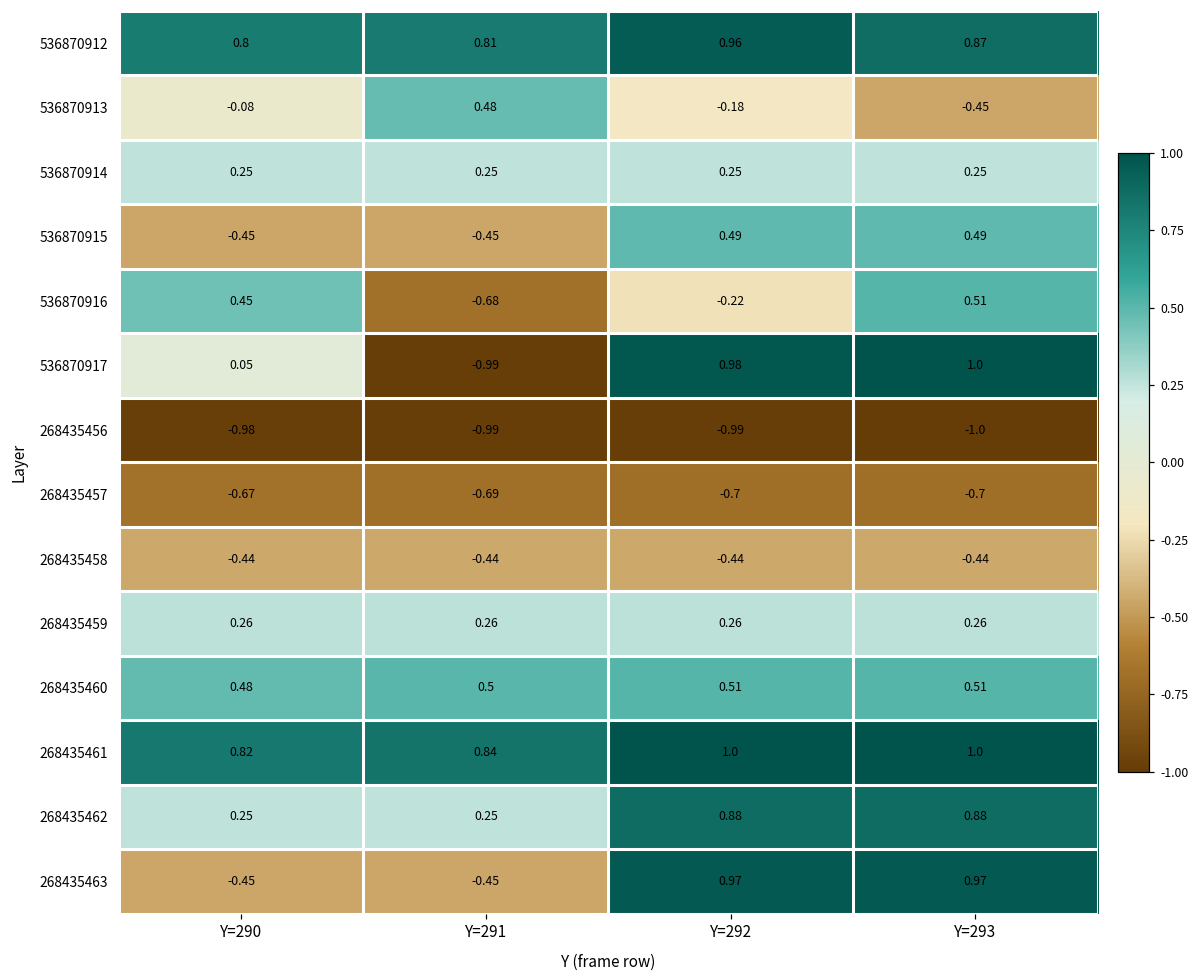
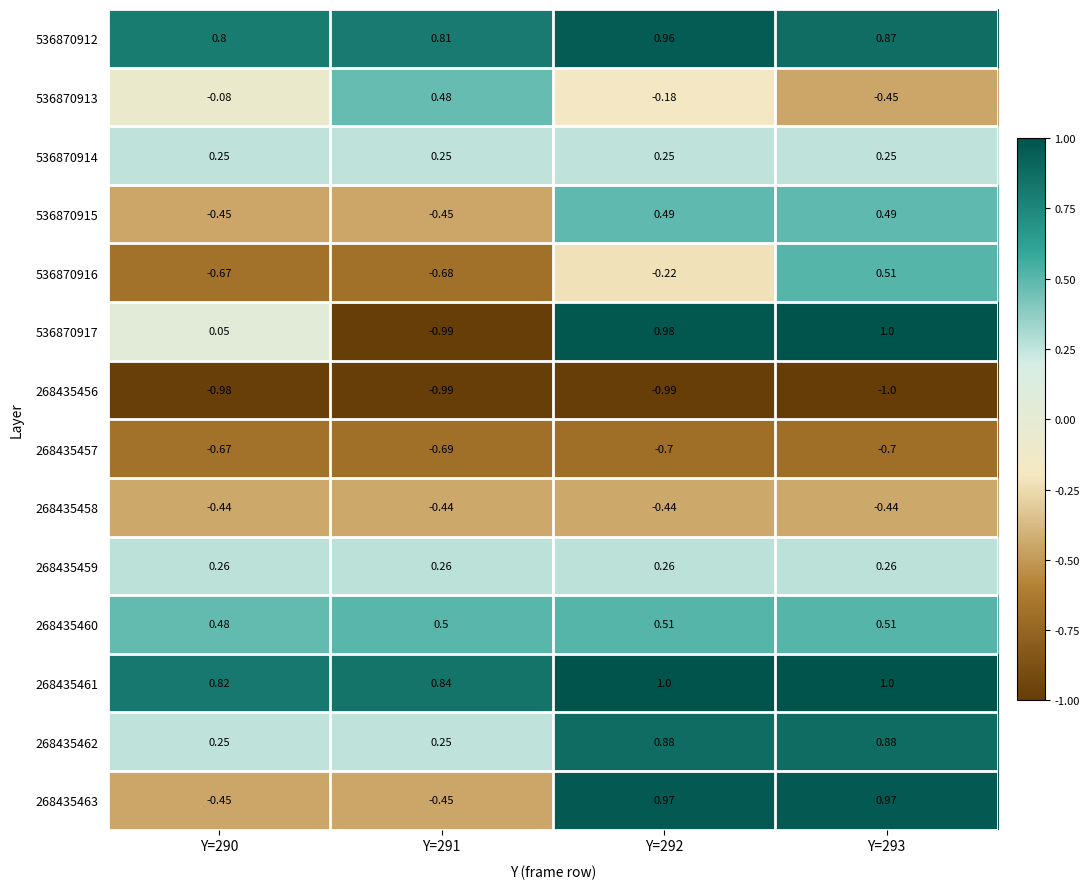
  {
    "536870912": {
      "Y=290": 0.8,
      "Y=291": 0.81,
      "Y=292": 0.96,
      "Y=293": 0.87
    },
    "536870913": {
      "Y=290": -0.08,
      "Y=291": 0.48,
      "Y=292": -0.18,
      "Y=293": -0.45
    },
    "536870914": {
      "Y=290": 0.25,
      "Y=291": 0.25,
      "Y=292": 0.25,
      "Y=293": 0.25
    },
    "536870915": {
      "Y=290": -0.45,
      "Y=291": -0.45,
      "Y=292": 0.49,
      "Y=293": 0.49
    },
    "536870916": {
-     "Y=290": 0.45,
+     "Y=290": -0.67,
      "Y=291": -0.68,
      "Y=292": -0.22,
      "Y=293": 0.51
    },
    "536870917": {
      "Y=290": 0.05,
      "Y=291": -0.99,
      "Y=292": 0.98,
      "Y=293": 1.0
    },
    "268435456": {
      "Y=290": -0.98,
      "Y=291": -0.99,
      "Y=292": -0.99,
      "Y=293": -1.0
    },
    "268435457": {
      "Y=290": -0.67,
      "Y=291": -0.69,
      "Y=292": -0.7,
      "Y=293": -0.7
    },
    "268435458": {
      "Y=290": -0.44,
      "Y=291": -0.44,
      "Y=292": -0.44,
      "Y=293": -0.44
    },
    "268435459": {
      "Y=290": 0.26,
      "Y=291": 0.26,
      "Y=292": 0.26,
      "Y=293": 0.26
    },
    "268435460": {
      "Y=290": 0.48,
      "Y=291": 0.5,
      "Y=292": 0.51,
      "Y=293": 0.51
    },
    "268435461": {
      "Y=290": 0.82,
      "Y=291": 0.84,
      "Y=292": 1.0,
      "Y=293": 1.0
    },
    "268435462": {
      "Y=290": 0.25,
      "Y=291": 0.25,
      "Y=292": 0.88,
      "Y=293": 0.88
    },
    "268435463": {
      "Y=290": -0.45,
      "Y=291": -0.45,
      "Y=292": 0.97,
      "Y=293": 0.97
    }
  }
